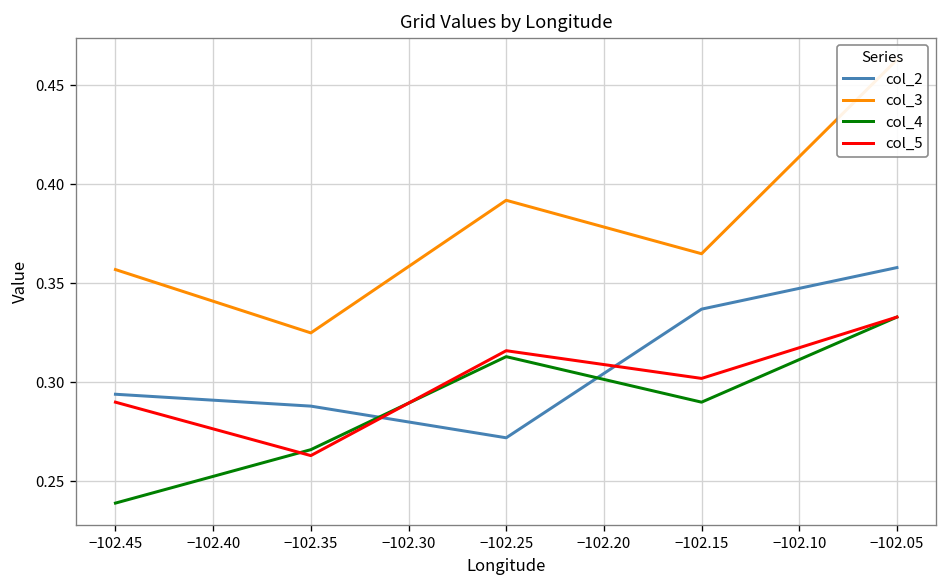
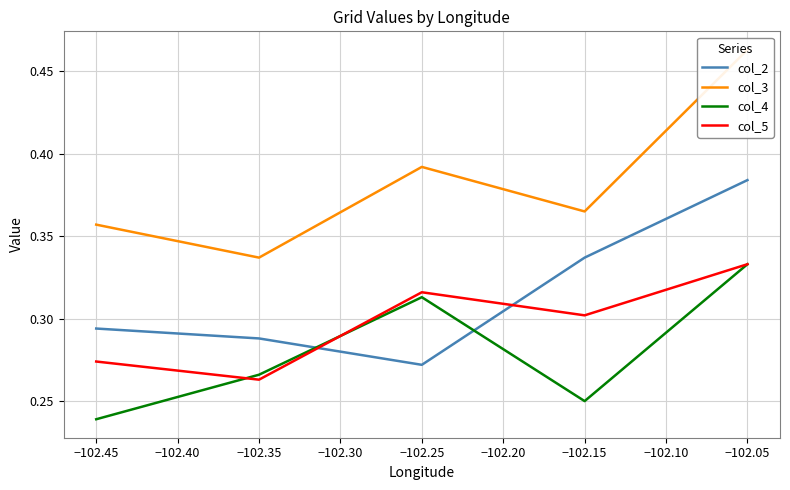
  {
    "col_2": {
      "−102.45": 0.294,
      "−102.35": 0.288,
      "−102.25": 0.272,
      "−102.15": 0.337,
-     "−102.05": 0.358
+     "−102.05": 0.384
    },
    "col_3": {
      "−102.45": 0.357,
-     "−102.35": 0.325,
+     "−102.35": 0.337,
      "−102.25": 0.392,
      "−102.15": 0.365
    },
    "col_4": {
      "−102.45": 0.24,
      "−102.35": 0.266,
      "−102.25": 0.313,
-     "−102.15": 0.29
+     "−102.15": 0.25
    },
    "col_5": {
-     "−102.45": 0.290,
+     "−102.45": 0.274,
      "−102.35": 0.263,
      "−102.25": 0.316,
      "−102.15": 0.302
    }
  }
